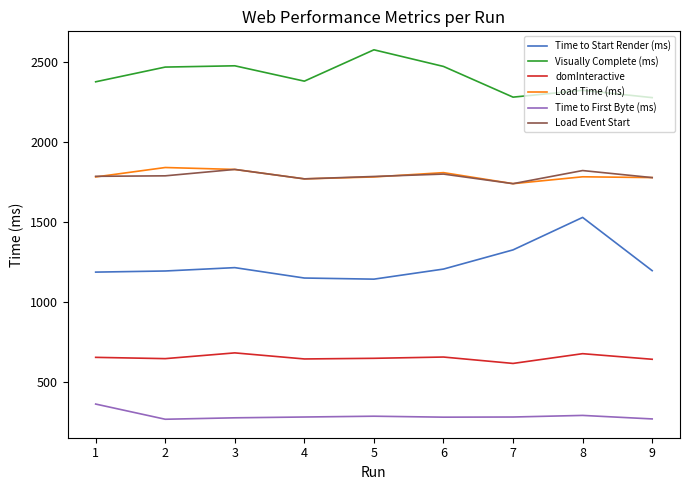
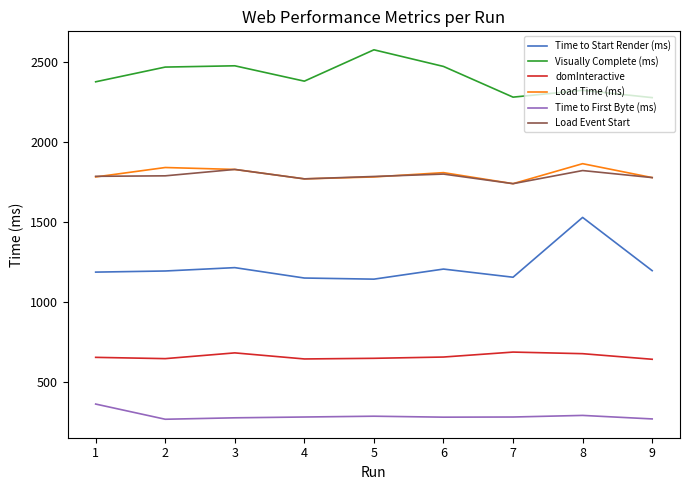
  {
    "Time to Start Render (ms)": {
      "1": 1190,
      "2": 1200,
      "3": 1220,
      "4": 1150,
      "5": 1150,
      "6": 1210,
-     "7": 1330,
+     "7": 1160,
      "8": 1530,
      "9": 1200
    },
    "Visually Complete (ms)": {
      "1": 2380,
      "2": 2470,
      "3": 2480,
      "4": 2380,
      "5": 2580,
      "6": 2480,
      "7": 2280
    },
    "domInteractive": {
      "1": 660,
      "2": 650,
      "3": 680,
      "4": 650,
      "5": 650,
      "6": 660,
-     "7": 620,
+     "7": 690,
      "8": 680,
      "9": 640
    },
    "Load Time (ms)": {
      "2": 1840,
-     "8": 1790
+     "8": 1870
    },
    "Time to First Byte (ms)": {
      "1": 360,
      "2": 270,
      "3": 280,
      "4": 280,
      "5": 290,
      "6": 280,
      "7": 280,
      "8": 290,
      "9": 270
    },
    "Load Event Start": {
      "2": 1790,
      "8": 1820
    }
  }
